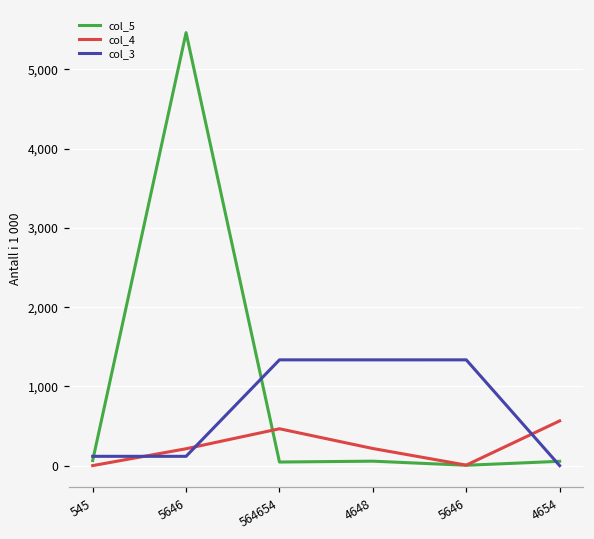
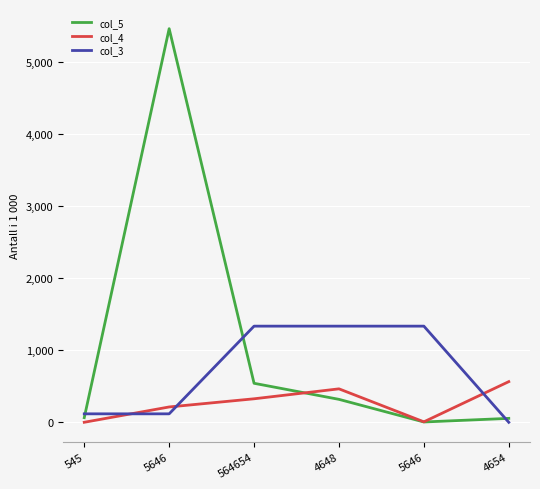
  {
    "col_5": {
      "545": "100",
-     "564654": "0",
-     "4648": "100",
+     "564654": "500",
+     "4648": "300",
      "4654": "100"
    },
    "col_4": {
      "545": "0",
-     "564654": "500",
-     "4648": "200",
+     "564654": "300",
+     "4648": "500",
      "4654": "600"
    },
    "col_3": {
      "545": "100",
      "564654": "1,300",
      "4648": "1,300",
      "4654": "0"
    }
  }
